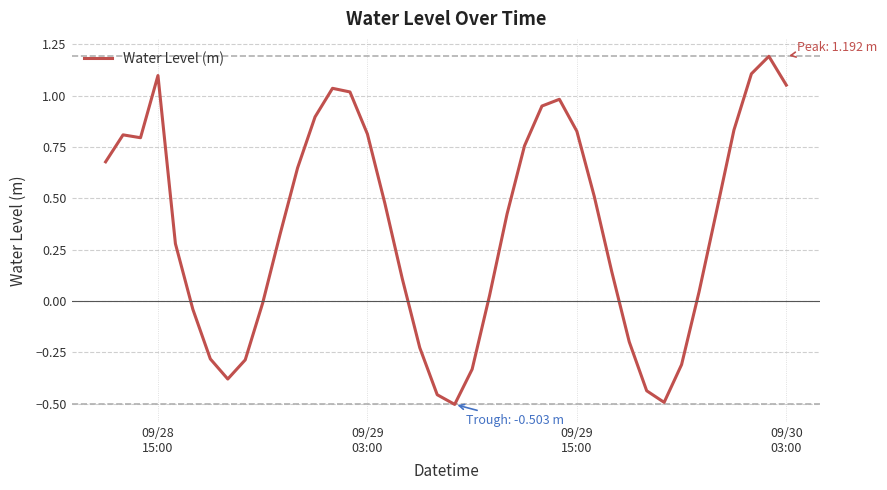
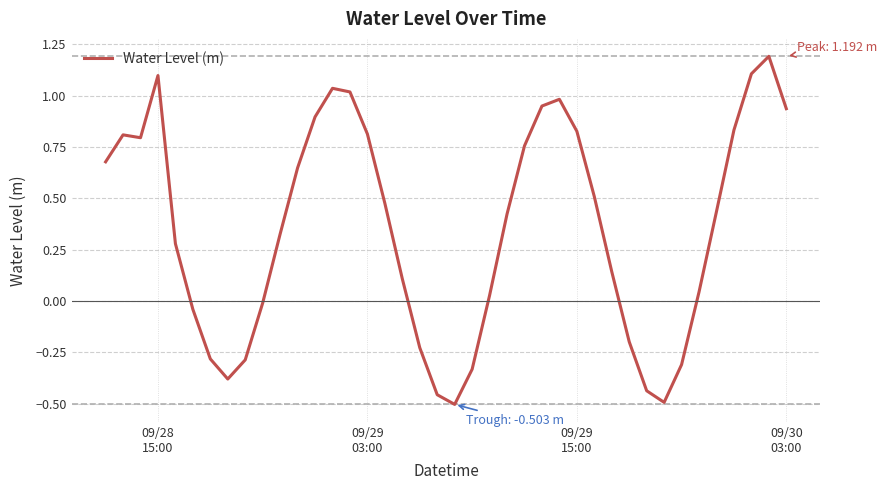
  {
    "09/28 15:00": 1.10,
    "09/29 03:00": 0.81,
    "09/29 15:00": 0.83,
-   "09/30 03:00": 1.05
+   "09/30 03:00": 0.94
  }
